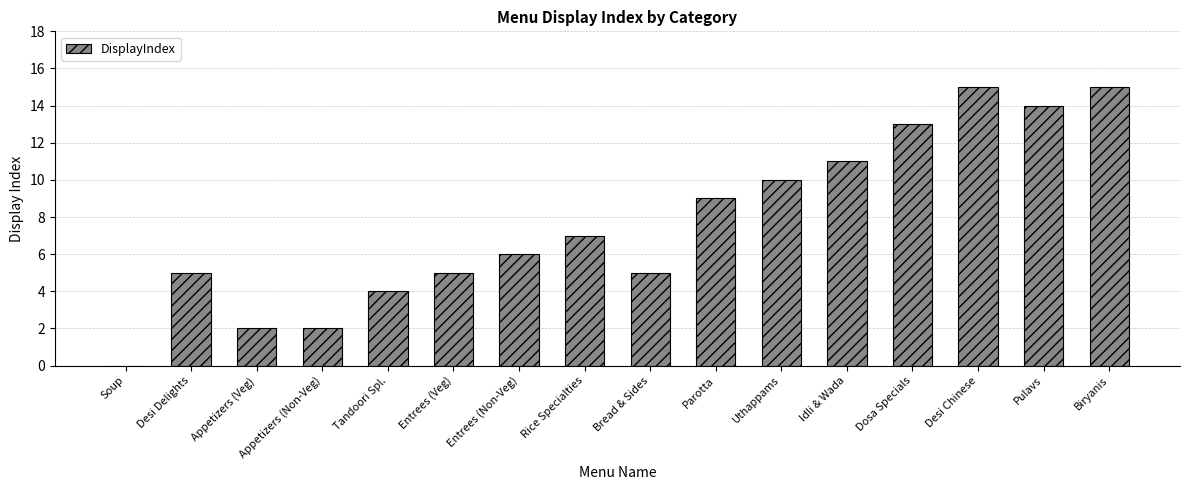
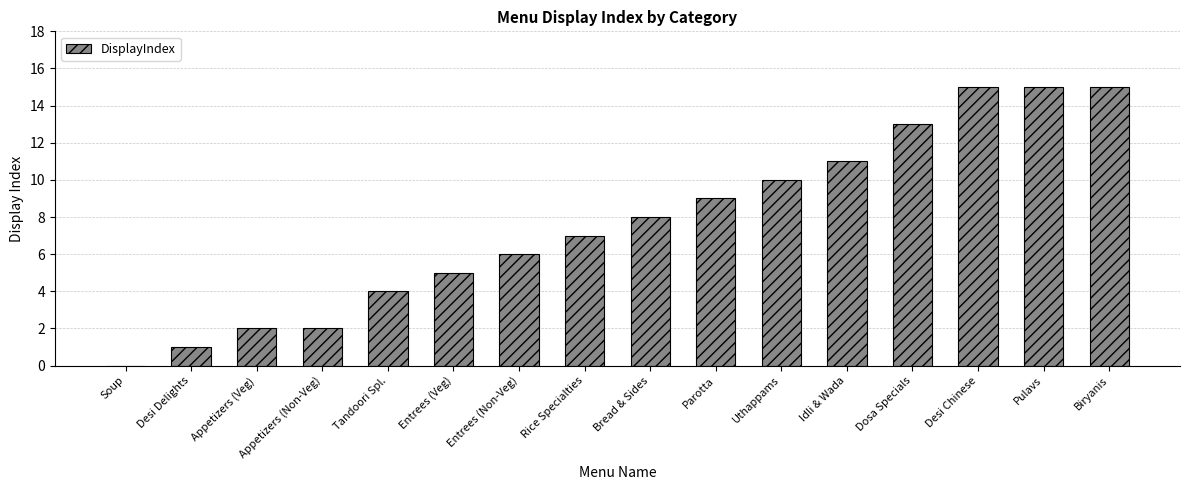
  {
    "Soup": 0,
-   "Desi Delights": 5,
+   "Desi Delights": 1,
    "Appetizers (Veg)": 2,
    "Appetizers (Non-Veg)": 2,
    "Tandoori Spl.": 4,
    "Entrees (Veg)": 5,
    "Entrees (Non-Veg)": 6,
    "Rice Specialties": 7,
-   "Bread & Sides": 5,
+   "Bread & Sides": 8,
    "Parotta": 9,
    "Uthappams": 10,
    "Idli & Wada": 11,
    "Dosa Specials": 13,
    "Desi Chinese": 15,
-   "Pulavs": 14,
+   "Pulavs": 15,
    "Biryanis": 15
  }
